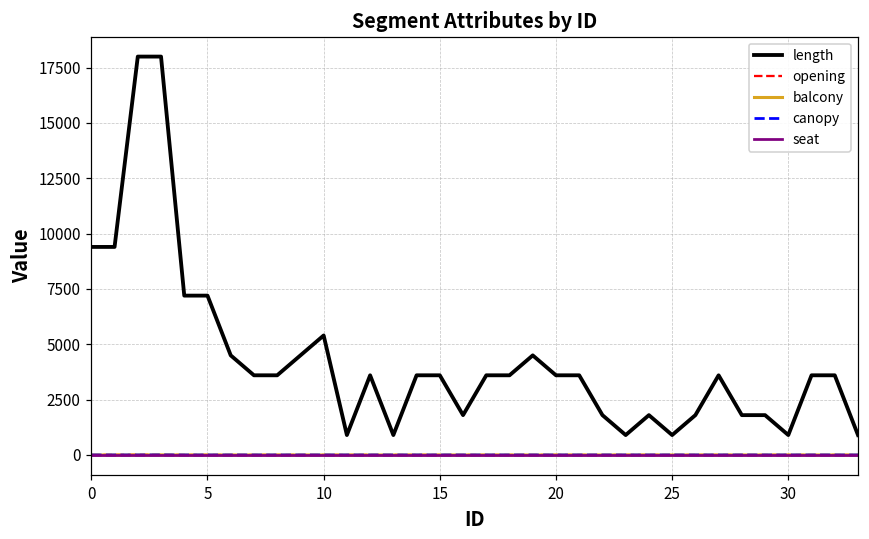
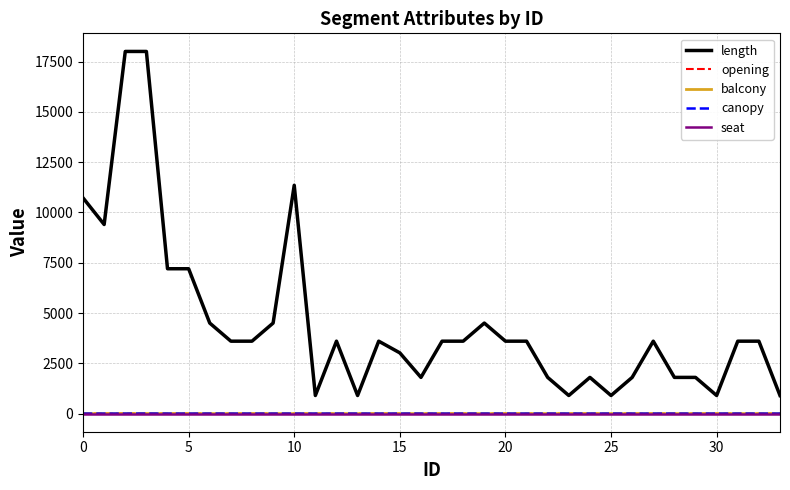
  {
    "length": {
-     "0": 9400,
+     "0": 10700,
      "5": 7200,
-     "10": 5400,
-     "15": 3600,
+     "10": 11300,
+     "15": 3000,
      "20": 3600,
      "25": 900,
      "30": 900
    }
  }
